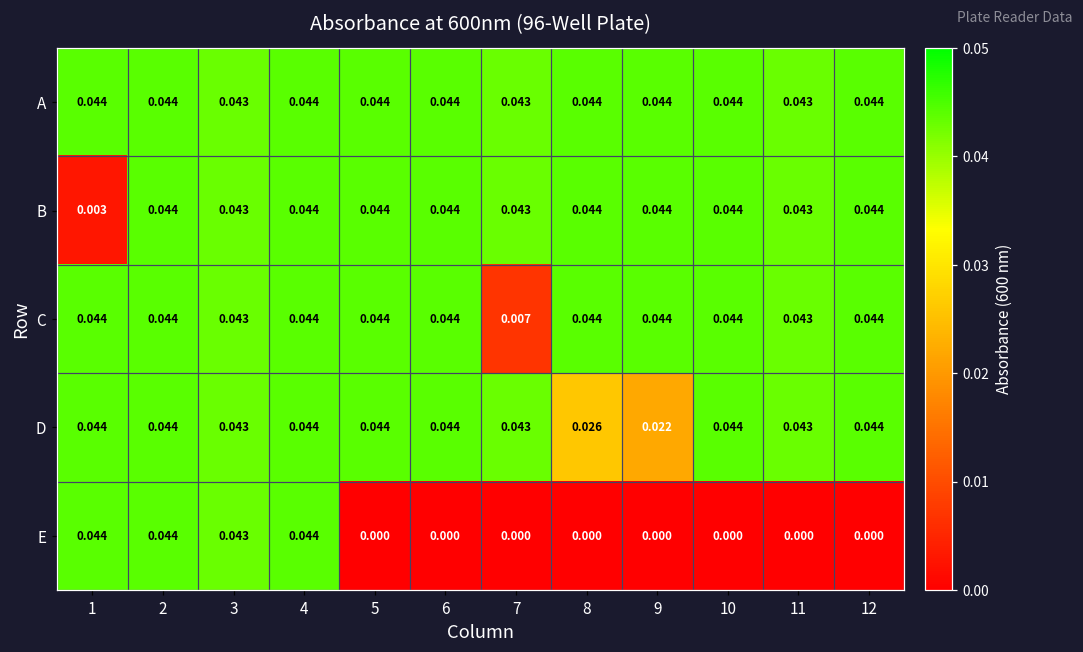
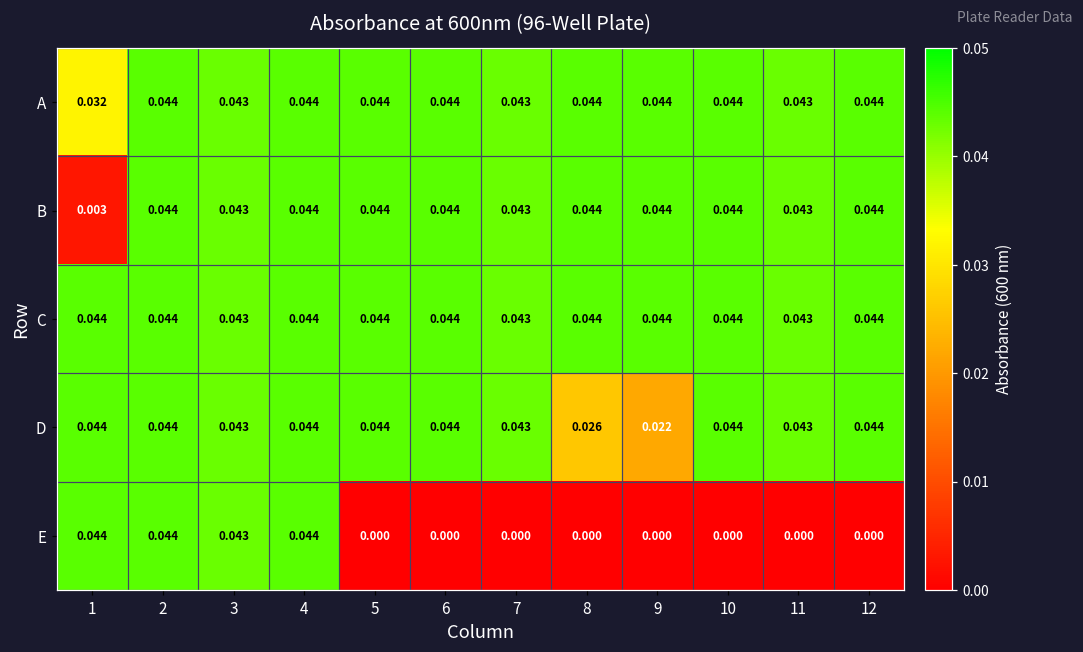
  {
    "A": {
-     "1": 0.044,
+     "1": 0.032,
      "2": 0.044,
      "3": 0.043,
      "4": 0.044,
      "5": 0.044,
      "6": 0.044,
      "7": 0.043,
      "8": 0.044,
      "9": 0.044,
      "10": 0.044,
      "11": 0.043,
      "12": 0.044
    },
    "B": {
      "1": 0.003,
      "2": 0.044,
      "3": 0.043,
      "4": 0.044,
      "5": 0.044,
      "6": 0.044,
      "7": 0.043,
      "8": 0.044,
      "9": 0.044,
      "10": 0.044,
      "11": 0.043,
      "12": 0.044
    },
    "C": {
      "1": 0.044,
      "2": 0.044,
      "3": 0.043,
      "4": 0.044,
      "5": 0.044,
      "6": 0.044,
-     "7": 0.007,
+     "7": 0.043,
      "8": 0.044,
      "9": 0.044,
      "10": 0.044,
      "11": 0.043,
      "12": 0.044
    },
    "D": {
      "1": 0.044,
      "2": 0.044,
      "3": 0.043,
      "4": 0.044,
      "5": 0.044,
      "6": 0.044,
      "7": 0.043,
      "8": 0.026,
      "9": 0.022,
      "10": 0.044,
      "11": 0.043,
      "12": 0.044
    },
    "E": {
      "1": 0.044,
      "2": 0.044,
      "3": 0.043,
      "4": 0.044,
      "5": 0.000,
      "6": 0.000,
      "7": 0.000,
      "8": 0.000,
      "9": 0.000,
      "10": 0.000,
      "11": 0.000,
      "12": 0.000
    }
  }
